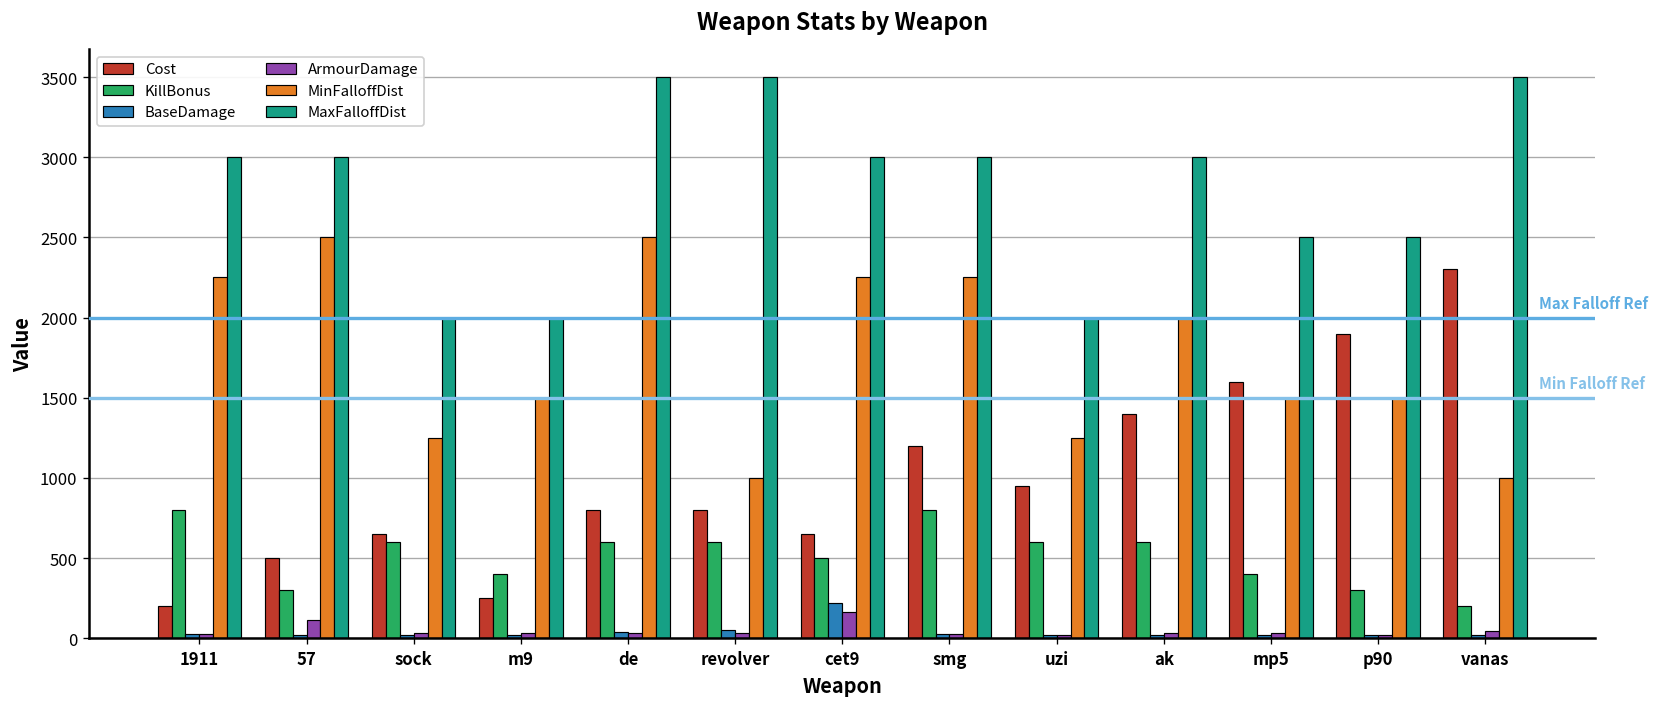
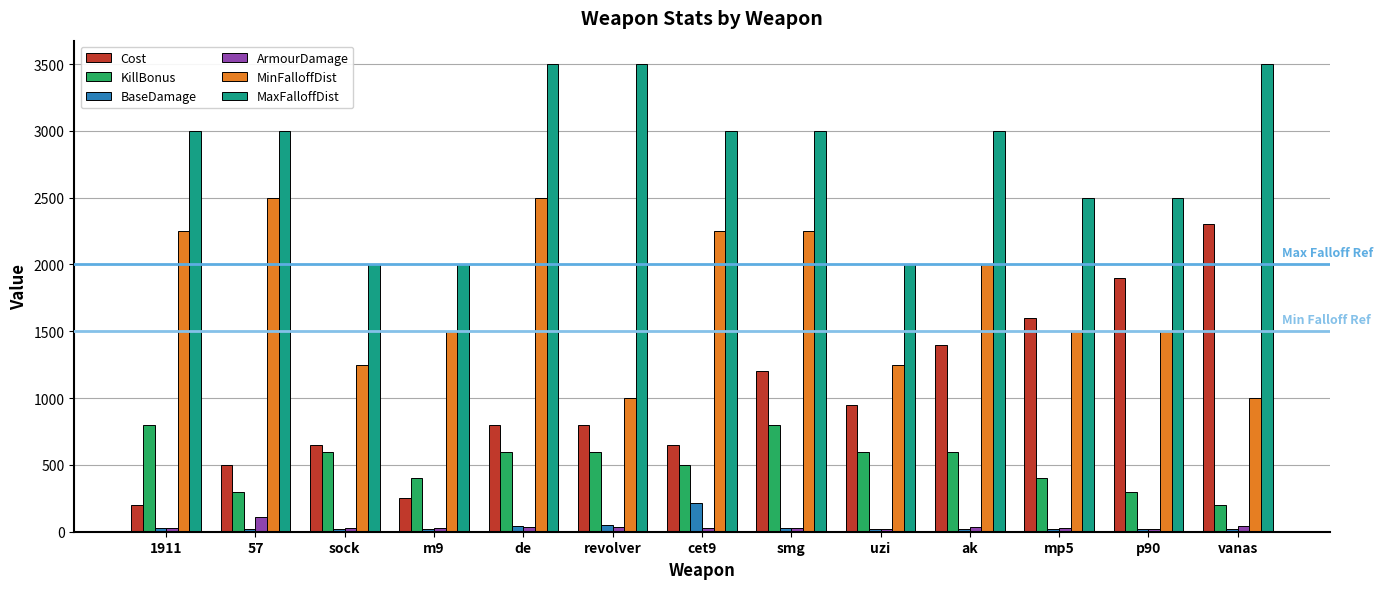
  {
    "Cost": {
      "1911": 200,
      "57": 500,
      "sock": 650,
      "m9": 250,
      "de": 800,
      "revolver": 800,
      "cet9": 650,
      "smg": 1200,
      "uzi": 950,
      "ak": 1400,
      "mp5": 1600,
      "p90": 1900,
      "vanas": 2300
    },
    "BaseDamage": {
      "1911": 30,
      "57": 20,
      "sock": 20,
      "m9": 20,
      "de": 40,
      "revolver": 50,
      "cet9": 220,
      "smg": 30,
      "uzi": 20,
      "ak": 20,
      "mp5": 20,
      "p90": 20,
      "vanas": 20
    },
    "ArmourDamage": {
      "1911": 30,
      "57": 110,
      "sock": 30,
      "m9": 30,
      "de": 40,
      "revolver": 40,
-     "cet9": 170,
+     "cet9": 30,
      "smg": 30,
      "uzi": 20,
      "ak": 40,
      "mp5": 30,
      "p90": 20,
      "vanas": 50
    },
    "MinFalloffDist": {
      "1911": 2250,
      "57": 2500,
      "sock": 1250,
      "m9": 1500,
      "de": 2500,
      "revolver": 1000,
      "cet9": 2250,
      "smg": 2250,
      "uzi": 1250,
      "ak": 2000,
      "mp5": 1500,
      "p90": 1500,
      "vanas": 1000
    }
  }
